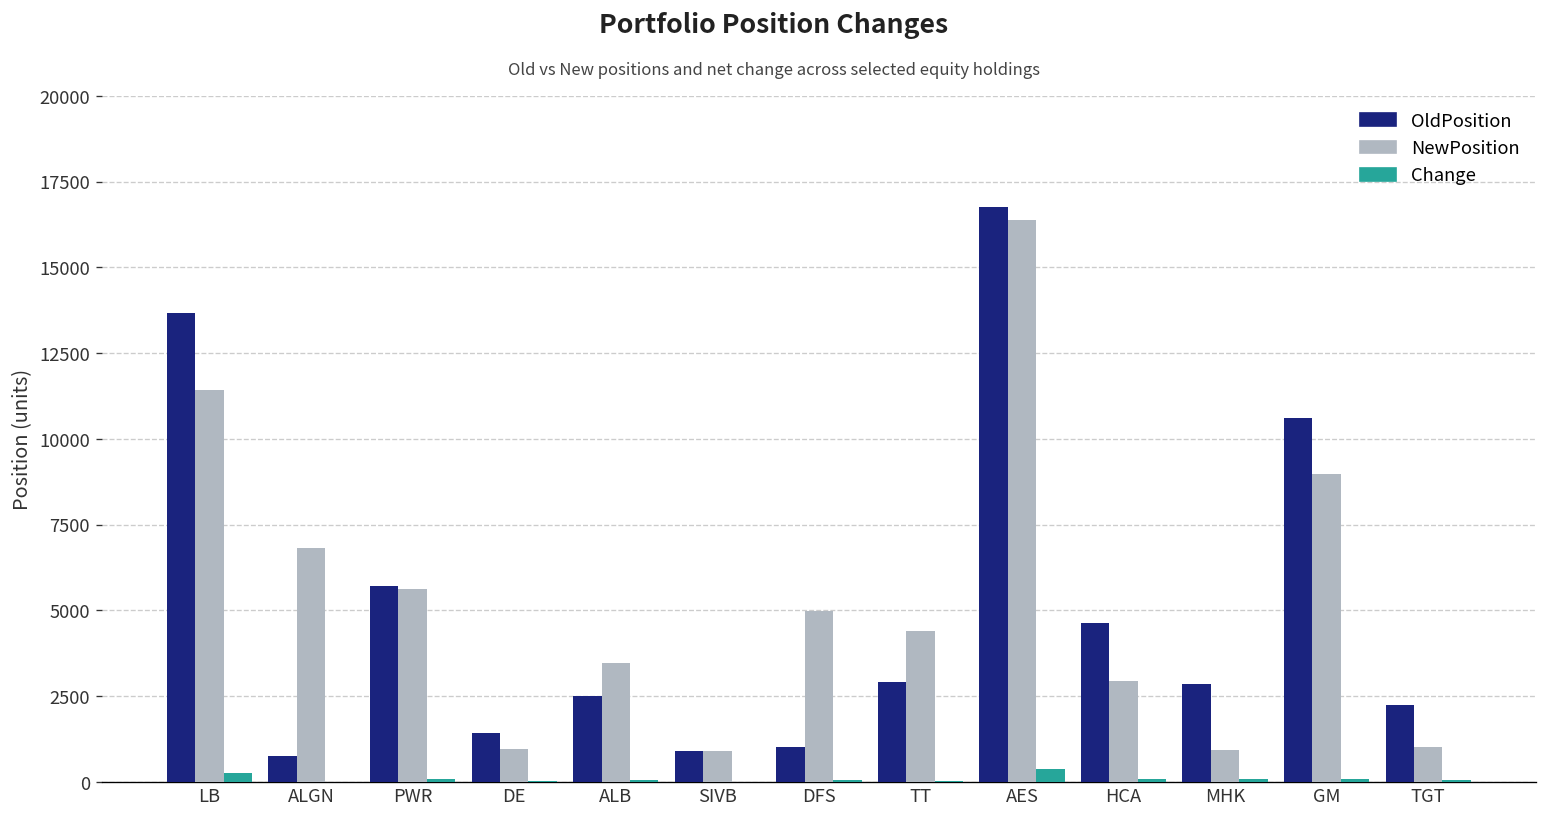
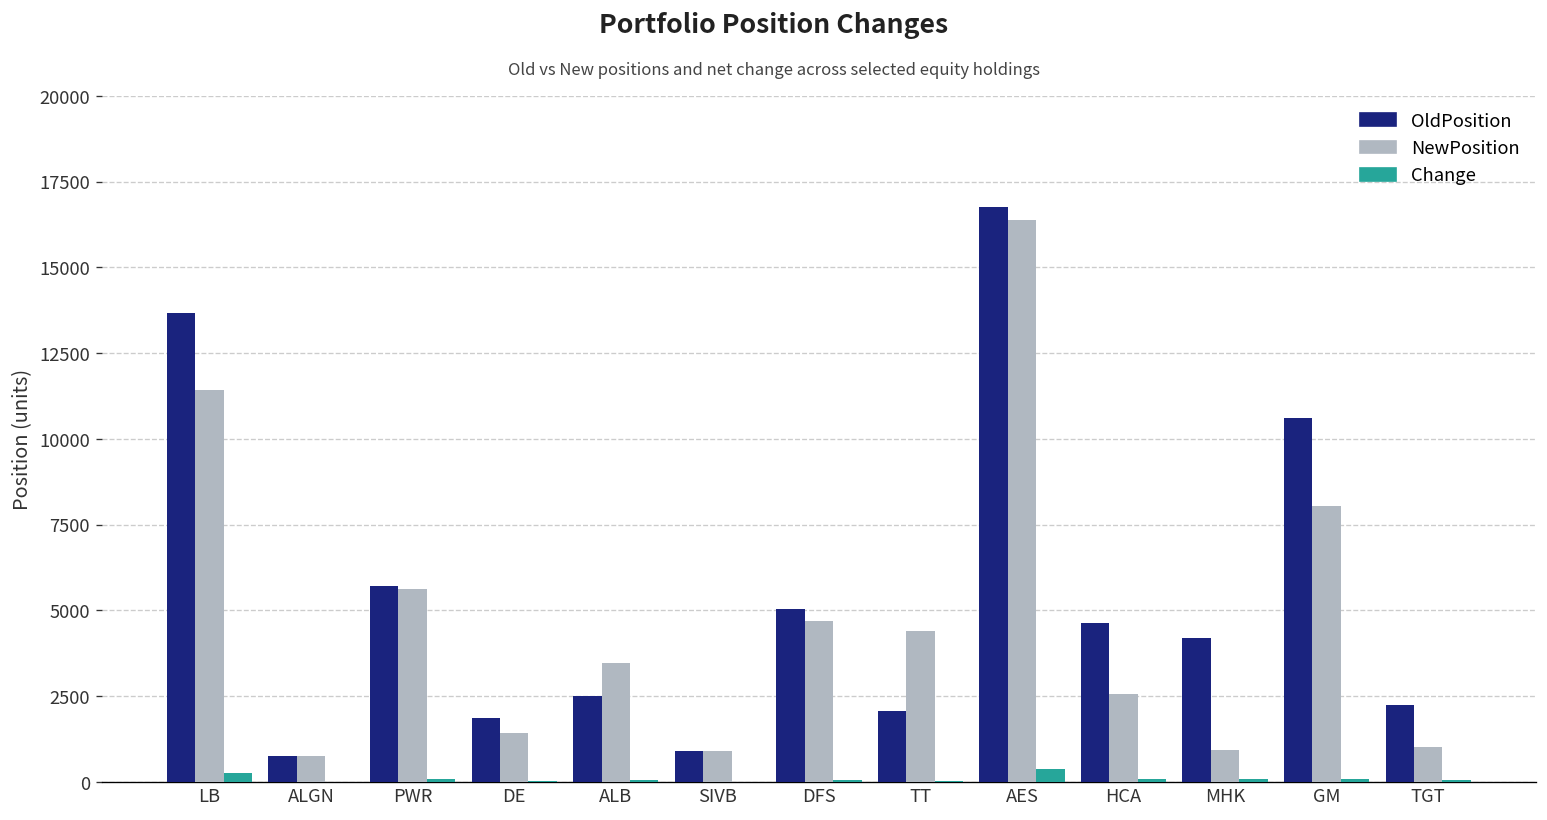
  {
    "OldPosition": {
      "LB": 13700,
      "ALGN": 800,
      "PWR": 5700,
-     "DE": 1400,
+     "DE": 1900,
      "ALB": 2500,
      "SIVB": 900,
-     "DFS": 1000,
-     "TT": 2900,
+     "DFS": 5000,
+     "TT": 2100,
      "AES": 16700,
      "HCA": 4600,
-     "MHK": 2800,
+     "MHK": 4200,
      "GM": 10600,
      "TGT": 2200
    },
    "NewPosition": {
      "LB": 11400,
-     "ALGN": 6800,
+     "ALGN": 800,
      "PWR": 5600,
-     "DE": 1000,
+     "DE": 1400,
      "ALB": 3500,
      "SIVB": 900,
-     "DFS": 5000,
+     "DFS": 4700,
      "TT": 4400,
      "AES": 16400,
-     "HCA": 2900,
+     "HCA": 2600,
      "MHK": 900,
-     "GM": 9000,
+     "GM": 8000,
      "TGT": 1000
    },
    "Change": {
      "LB": 300,
      "SIVB": 0,
      "AES": 400,
      "GM": 100
    }
  }
